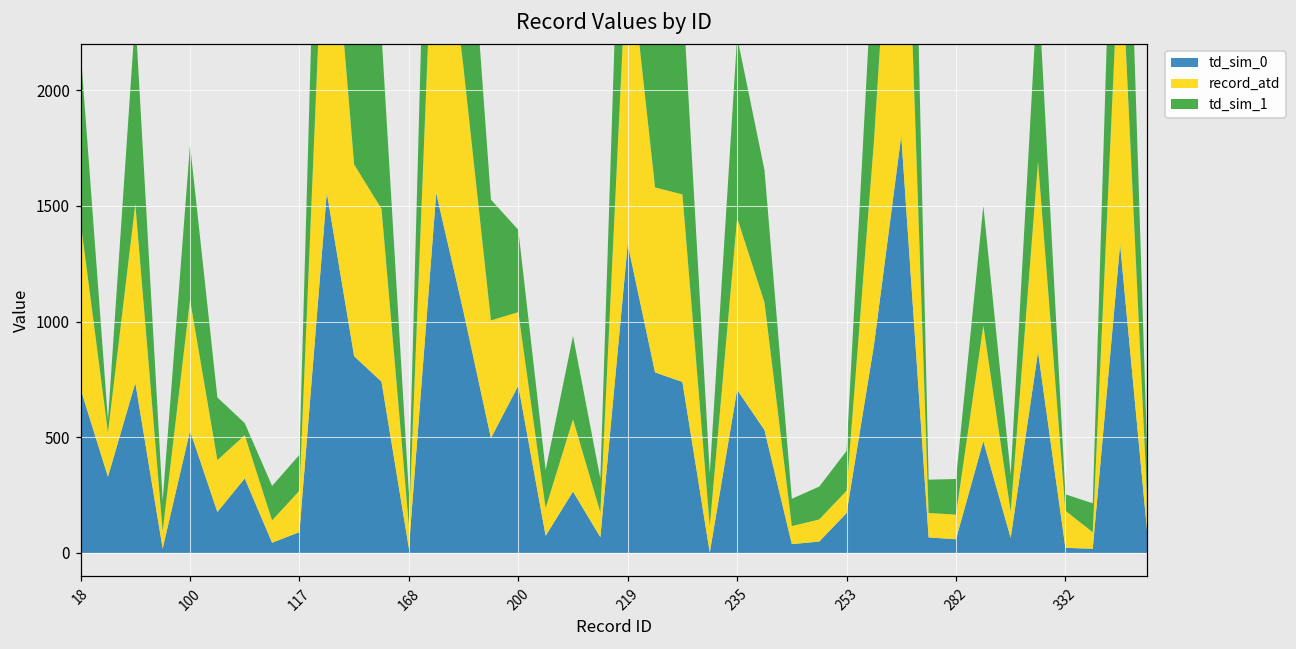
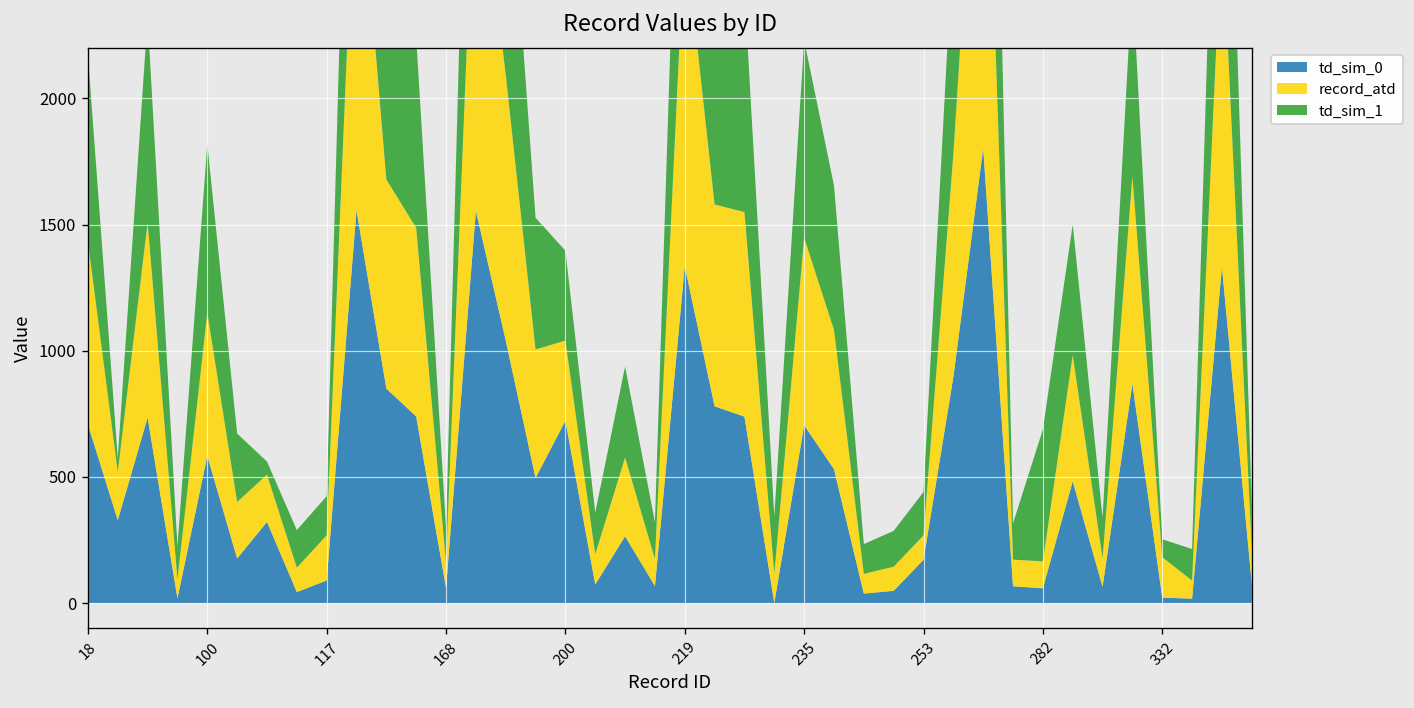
  {
    "td_sim_0": {
-     "100": 530,
+     "100": 580,
      "117": 90,
-     "168": 20,
+     "168": 60,
      "200": 720,
      "219": 1340,
      "235": 710,
      "253": 170,
      "282": 60,
      "332": 20
    },
    "record_atd": {
      "100": 570,
      "117": 180,
      "168": 100,
      "200": 320,
      "235": 740,
      "253": 100,
      "282": 110,
      "332": 160
    },
    "td_sim_1": {
      "100": 670,
      "117": 160,
      "168": 140,
      "200": 360,
      "253": 170,
-     "282": 150,
+     "282": 520,
      "332": 70
    }
  }
